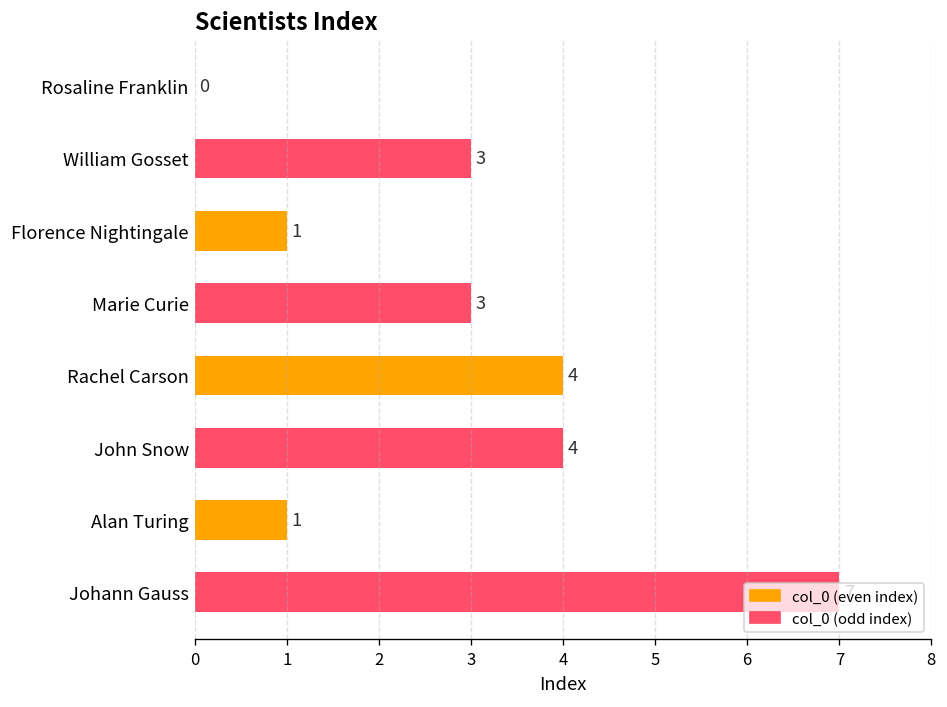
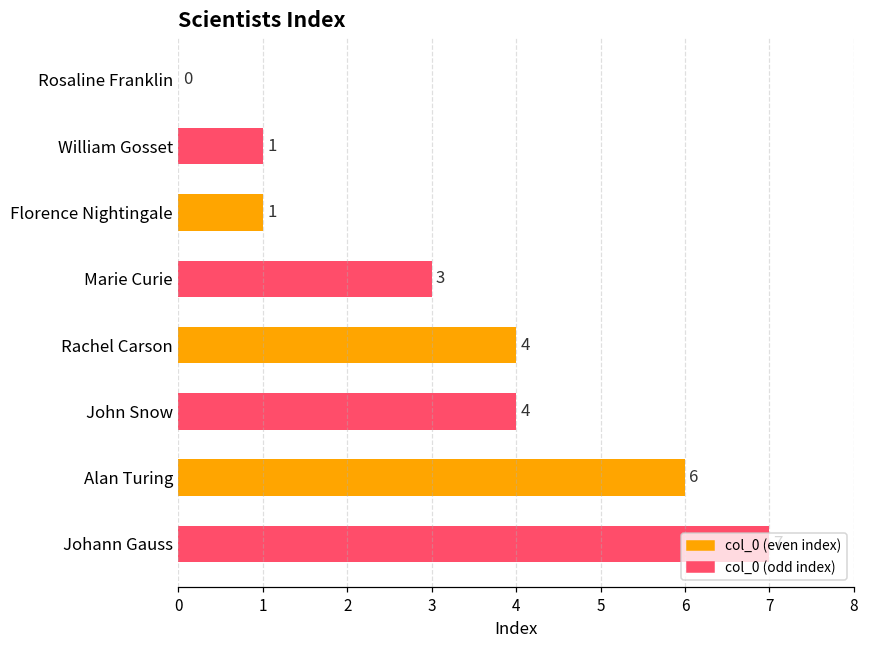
  {
    "Rosaline Franklin": 0,
-   "William Gosset": 3,
+   "William Gosset": 1,
    "Florence Nightingale": 1,
    "Marie Curie": 3,
    "Rachel Carson": 4,
    "John Snow": 4,
-   "Alan Turing": 1
+   "Alan Turing": 6
  }
